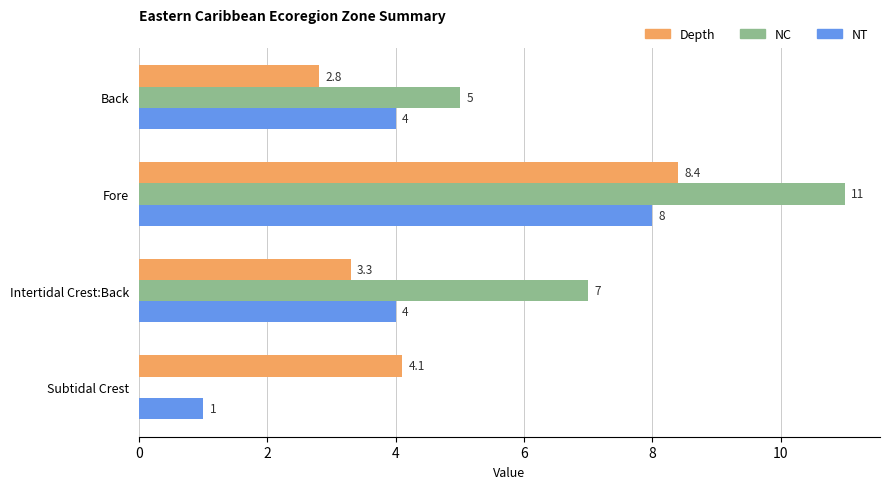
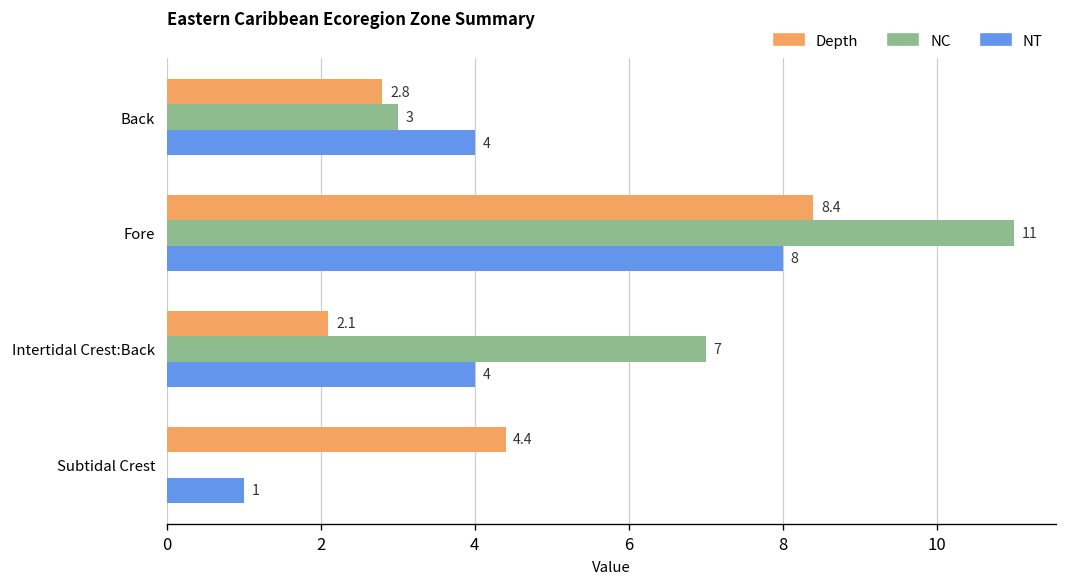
  {
    "Depth": {
      "Back": 2.8,
      "Fore": 8.4,
-     "Intertidal Crest:Back": 3.3,
-     "Subtidal Crest": 4.1
+     "Intertidal Crest:Back": 2.1,
+     "Subtidal Crest": 4.4
    },
    "NC": {
-     "Back": 5,
+     "Back": 3,
      "Fore": 11,
      "Intertidal Crest:Back": 7
    },
    "NT": {
      "Back": 4,
      "Fore": 8,
      "Intertidal Crest:Back": 4,
      "Subtidal Crest": 1
    }
  }
